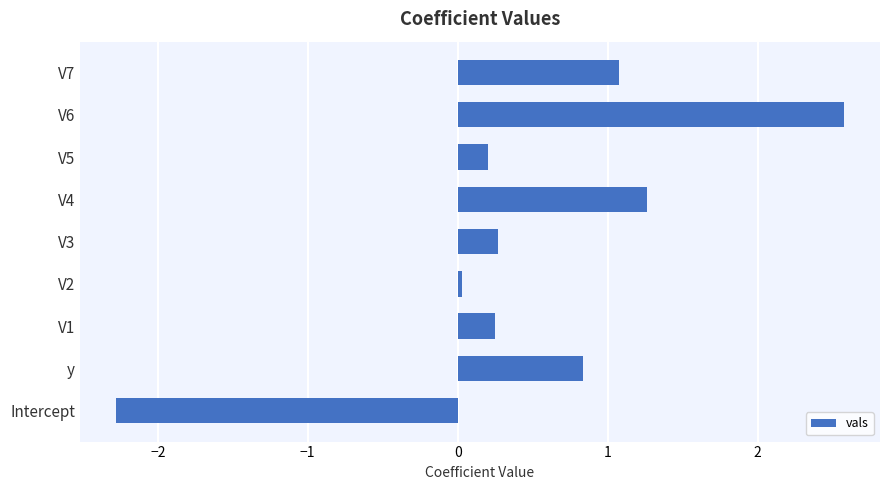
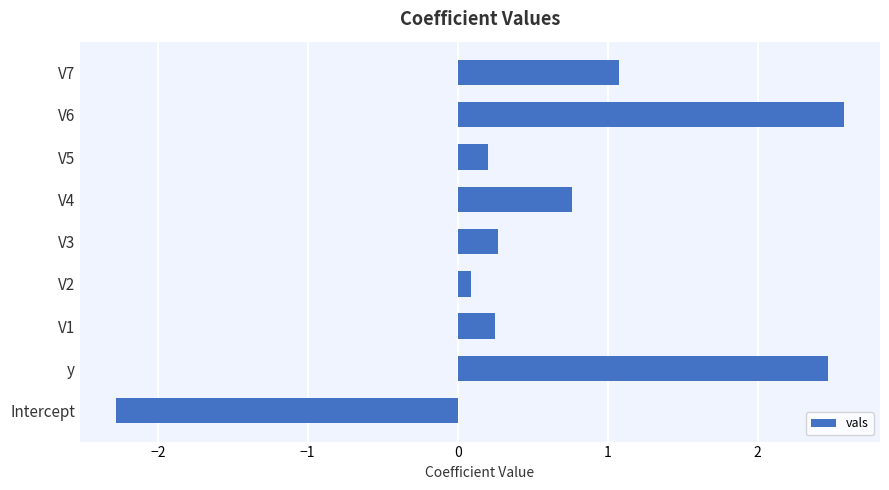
  {
    "V7": 1.08,
    "V6": 2.57,
    "V5": 0.21,
-   "V4": 1.26,
+   "V4": 0.76,
    "V3": 0.27,
-   "V2": 0.03,
+   "V2": 0.09,
    "V1": 0.25,
-   "y": 0.84,
+   "y": 2.47,
    "Intercept": -2.28
  }
